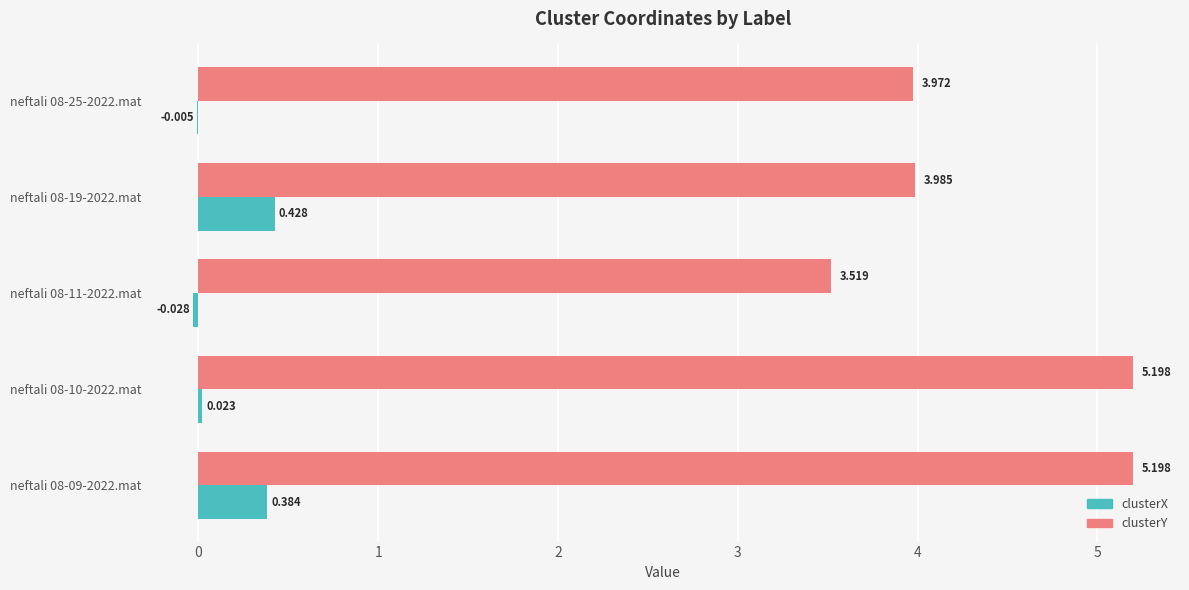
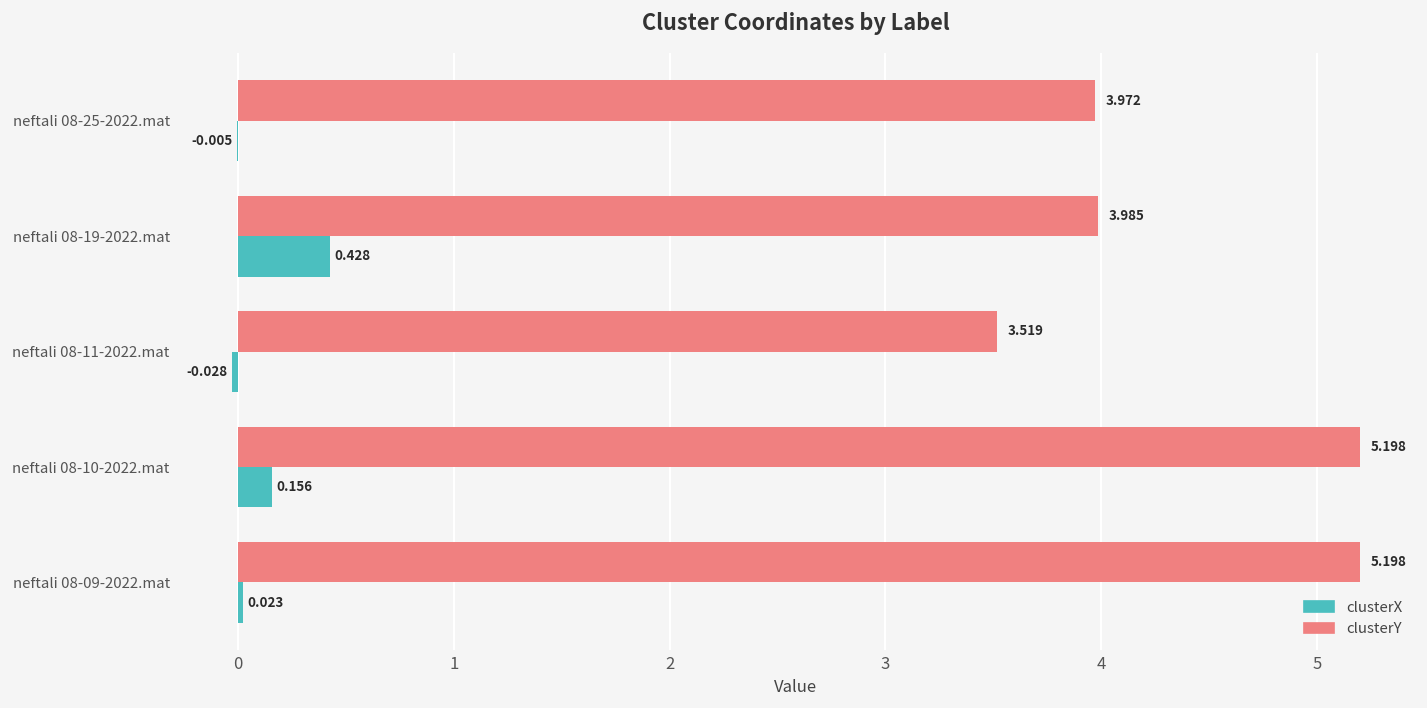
  {
    "clusterX": {
      "neftali 08-25-2022.mat": -0.005,
      "neftali 08-19-2022.mat": 0.428,
      "neftali 08-11-2022.mat": -0.028,
-     "neftali 08-10-2022.mat": 0.023,
-     "neftali 08-09-2022.mat": 0.384
+     "neftali 08-10-2022.mat": 0.156,
+     "neftali 08-09-2022.mat": 0.023
    },
    "clusterY": {
      "neftali 08-25-2022.mat": 3.972,
      "neftali 08-19-2022.mat": 3.985,
      "neftali 08-11-2022.mat": 3.519,
      "neftali 08-10-2022.mat": 5.198,
      "neftali 08-09-2022.mat": 5.198
    }
  }
